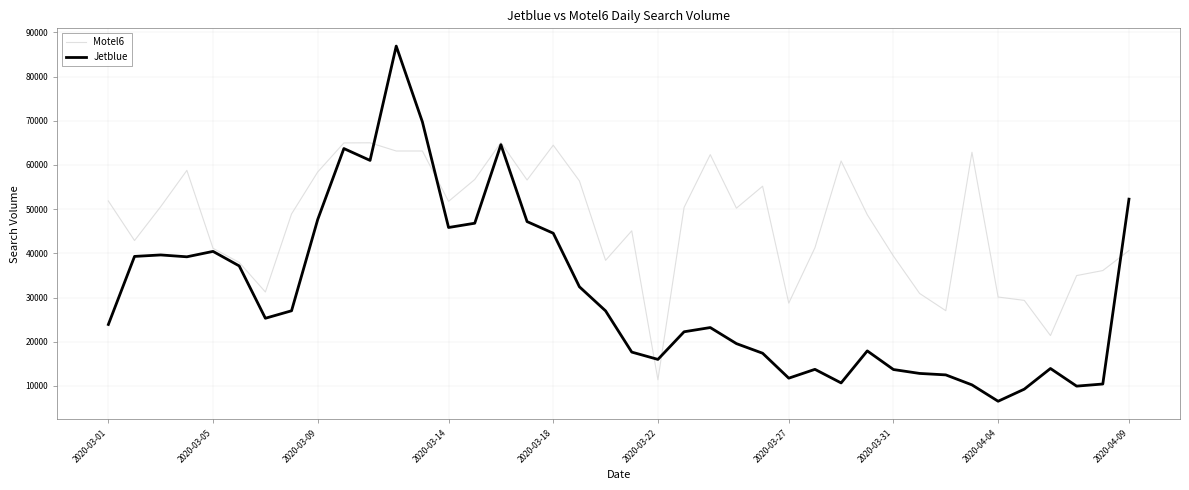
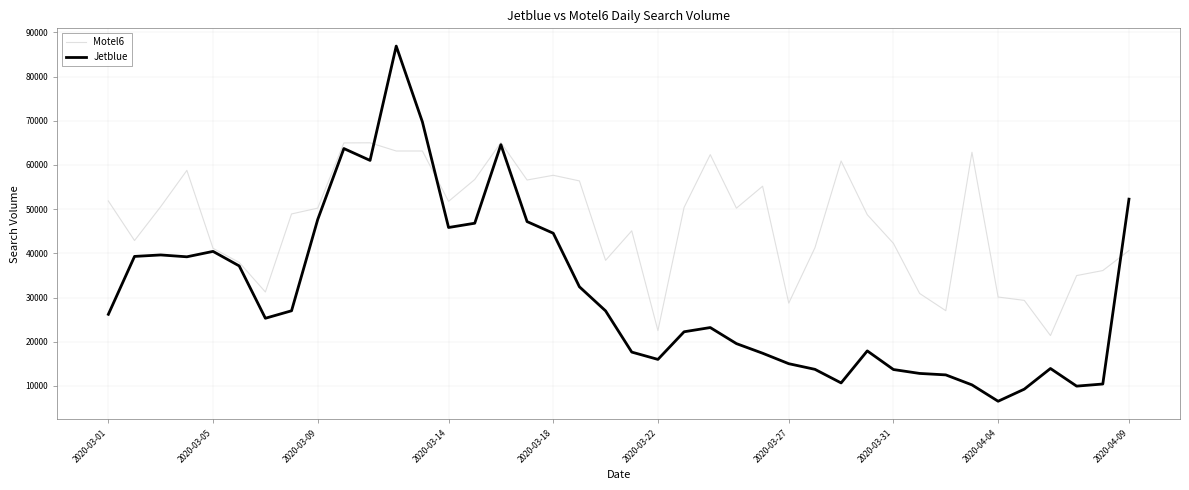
  {
    "Motel6": {
      "2020-03-01": 52000,
      "2020-03-05": 41000,
-     "2020-03-09": 58000,
+     "2020-03-09": 50000,
      "2020-03-14": 52000,
-     "2020-03-18": 64000,
-     "2020-03-22": 11000,
+     "2020-03-18": 58000,
+     "2020-03-22": 23000,
      "2020-03-27": 29000,
-     "2020-03-31": 39000,
+     "2020-03-31": 42000,
      "2020-04-04": 30000,
      "2020-04-09": 41000
    },
    "Jetblue": {
-     "2020-03-01": 24000,
+     "2020-03-01": 26000,
      "2020-03-05": 40000,
      "2020-03-09": 48000,
      "2020-03-14": 46000,
      "2020-03-18": 45000,
      "2020-03-22": 16000,
-     "2020-03-27": 12000,
+     "2020-03-27": 15000,
      "2020-03-31": 14000,
      "2020-04-04": 7000,
      "2020-04-09": 52000
    }
  }
